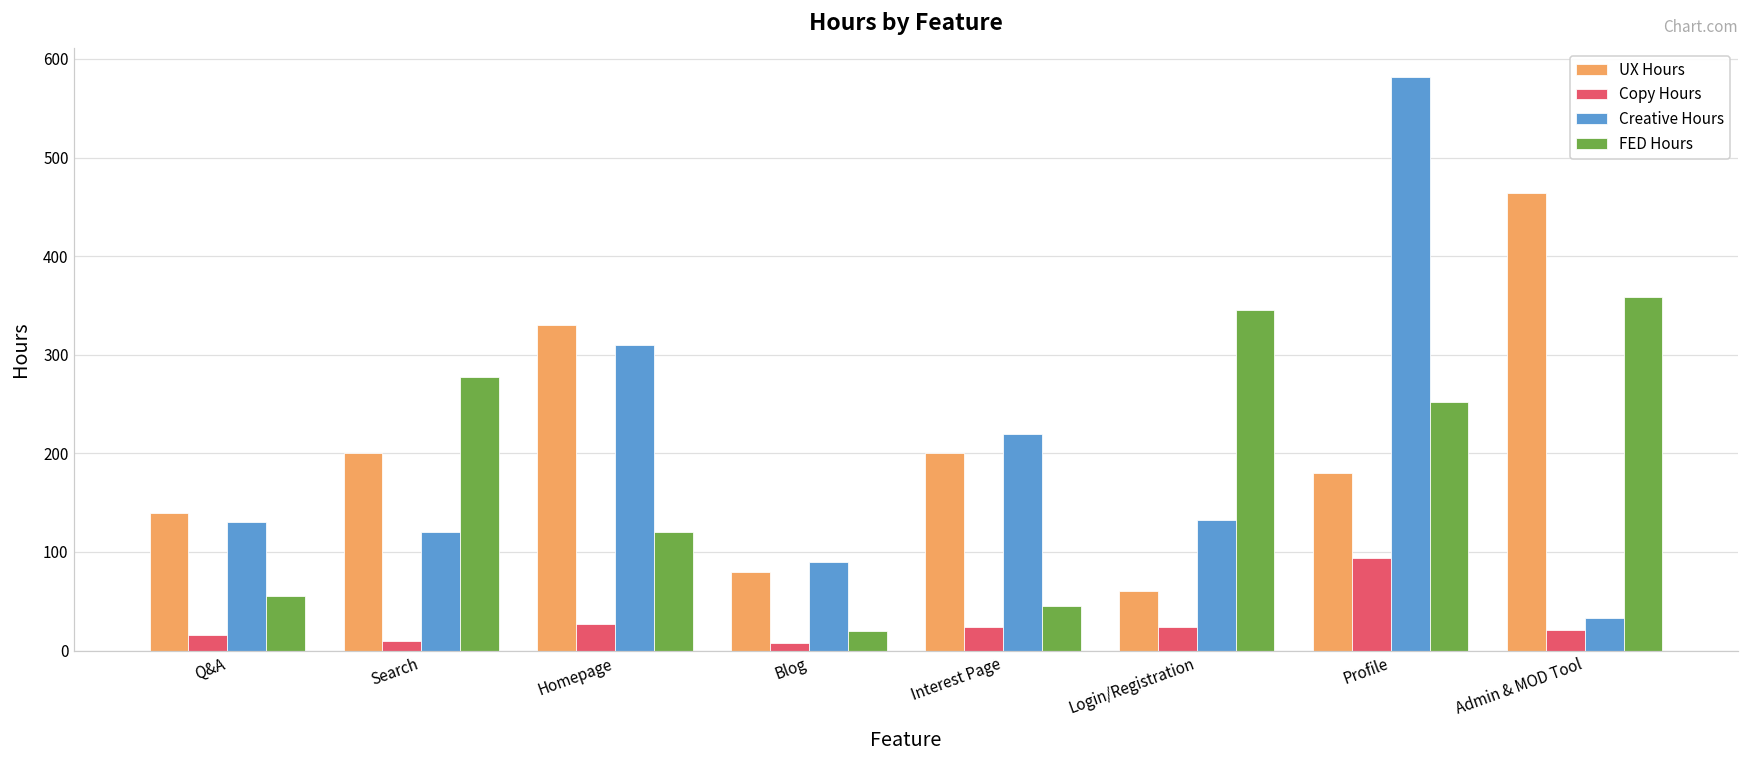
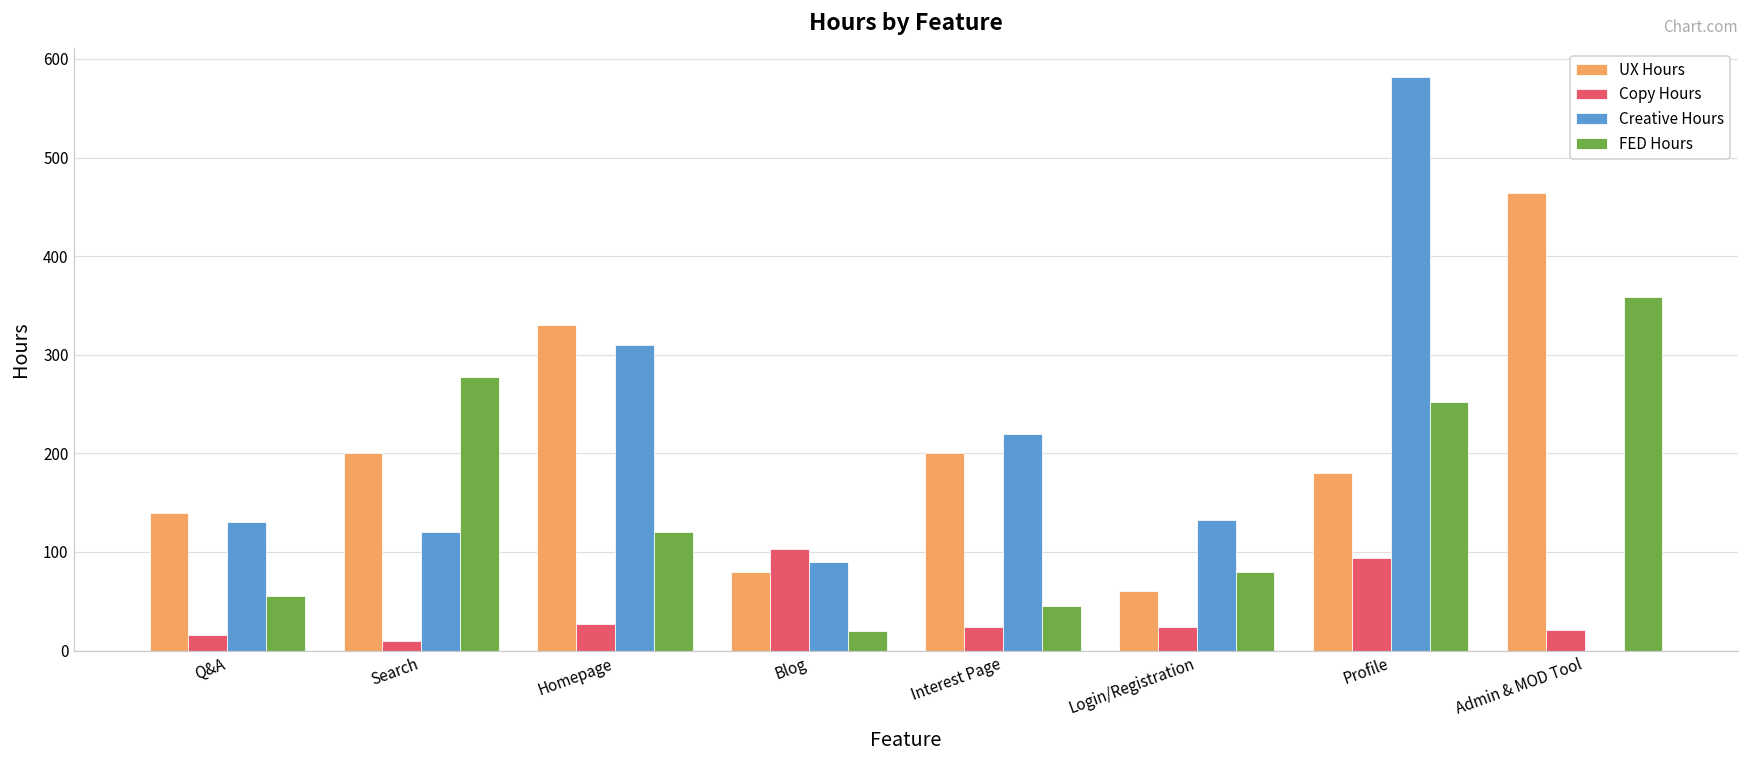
  {
    "UX Hours": {
      "Q&A": 140,
      "Search": 200,
      "Homepage": 330,
      "Blog": 80,
      "Interest Page": 200,
      "Login/Registration": 60,
      "Profile": 180,
      "Admin & MOD Tool": 460
    },
    "Copy Hours": {
      "Q&A": 20,
      "Search": 10,
      "Homepage": 30,
-     "Blog": 10,
+     "Blog": 100,
      "Interest Page": 20,
      "Login/Registration": 20,
      "Profile": 90,
      "Admin & MOD Tool": 20
    },
    "Creative Hours": {
      "Q&A": 130,
      "Search": 120,
      "Homepage": 310,
      "Blog": 90,
      "Interest Page": 220,
      "Login/Registration": 130,
      "Profile": 580,
-     "Admin & MOD Tool": 30
+     "Admin & MOD Tool": 0
    },
    "FED Hours": {
      "Q&A": 60,
      "Search": 280,
      "Homepage": 120,
      "Blog": 20,
      "Interest Page": 50,
-     "Login/Registration": 350,
+     "Login/Registration": 80,
      "Profile": 250,
      "Admin & MOD Tool": 360
    }
  }
